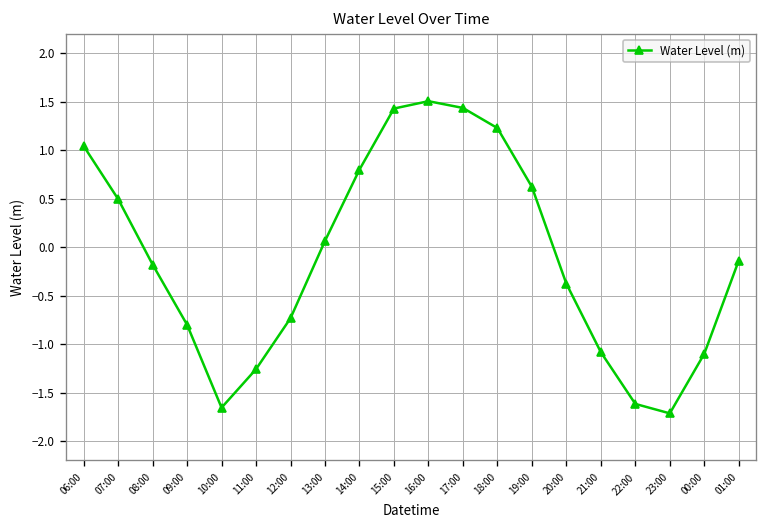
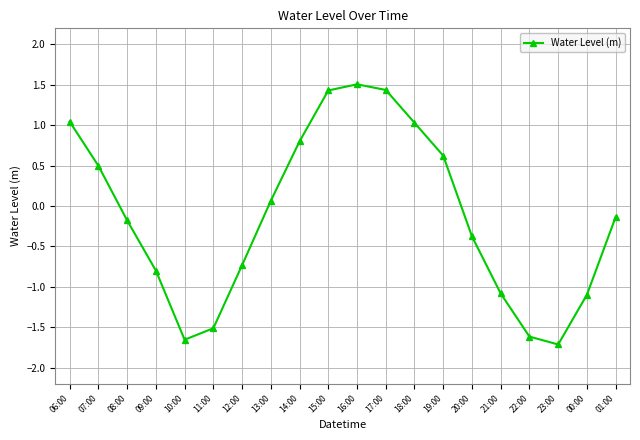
  {
    "06:00": 1.0,
    "07:00": 0.5,
    "08:00": -0.2,
    "09:00": -0.8,
    "10:00": -1.7,
-   "11:00": -1.3,
+   "11:00": -1.5,
    "12:00": -0.7,
    "13:00": 0.1,
    "14:00": 0.8,
    "15:00": 1.4,
    "16:00": 1.5,
    "17:00": 1.4,
-   "18:00": 1.2,
+   "18:00": 1.0,
    "19:00": 0.6,
    "20:00": -0.4,
    "21:00": -1.1,
    "22:00": -1.6,
    "23:00": -1.7,
    "00:00": -1.1,
    "01:00": -0.1
  }
